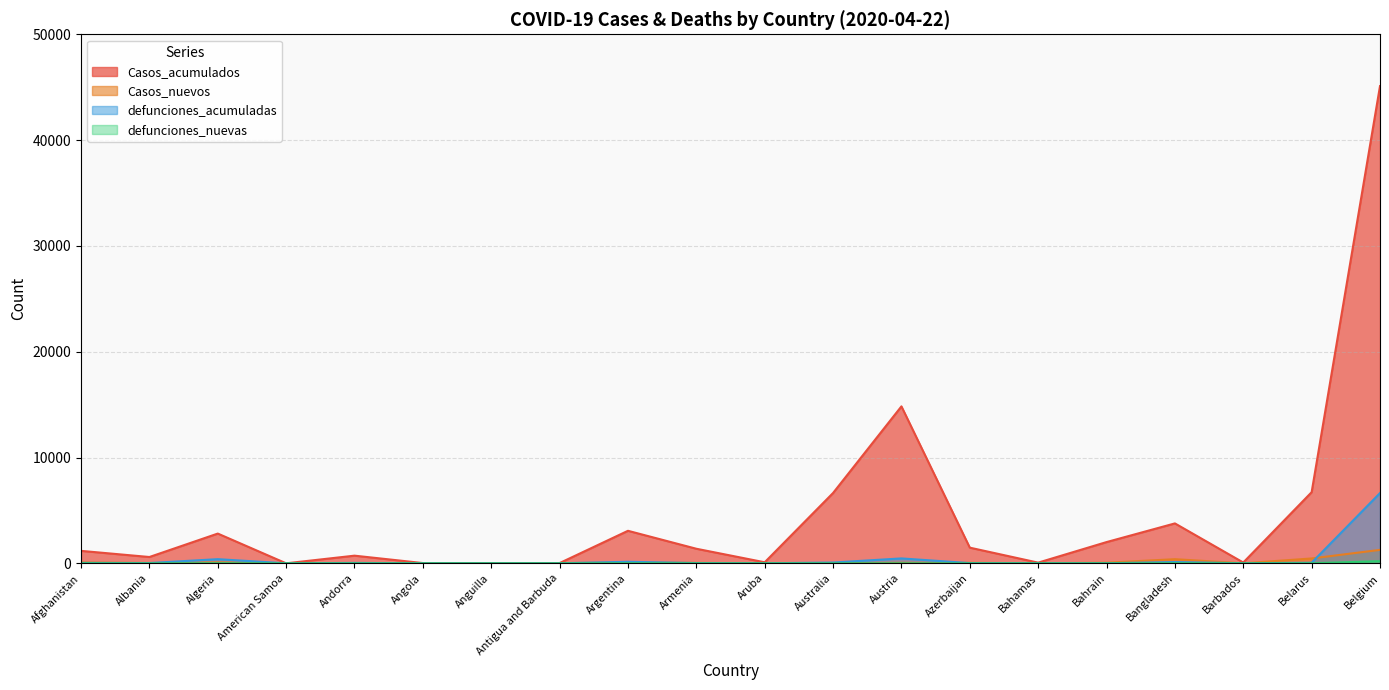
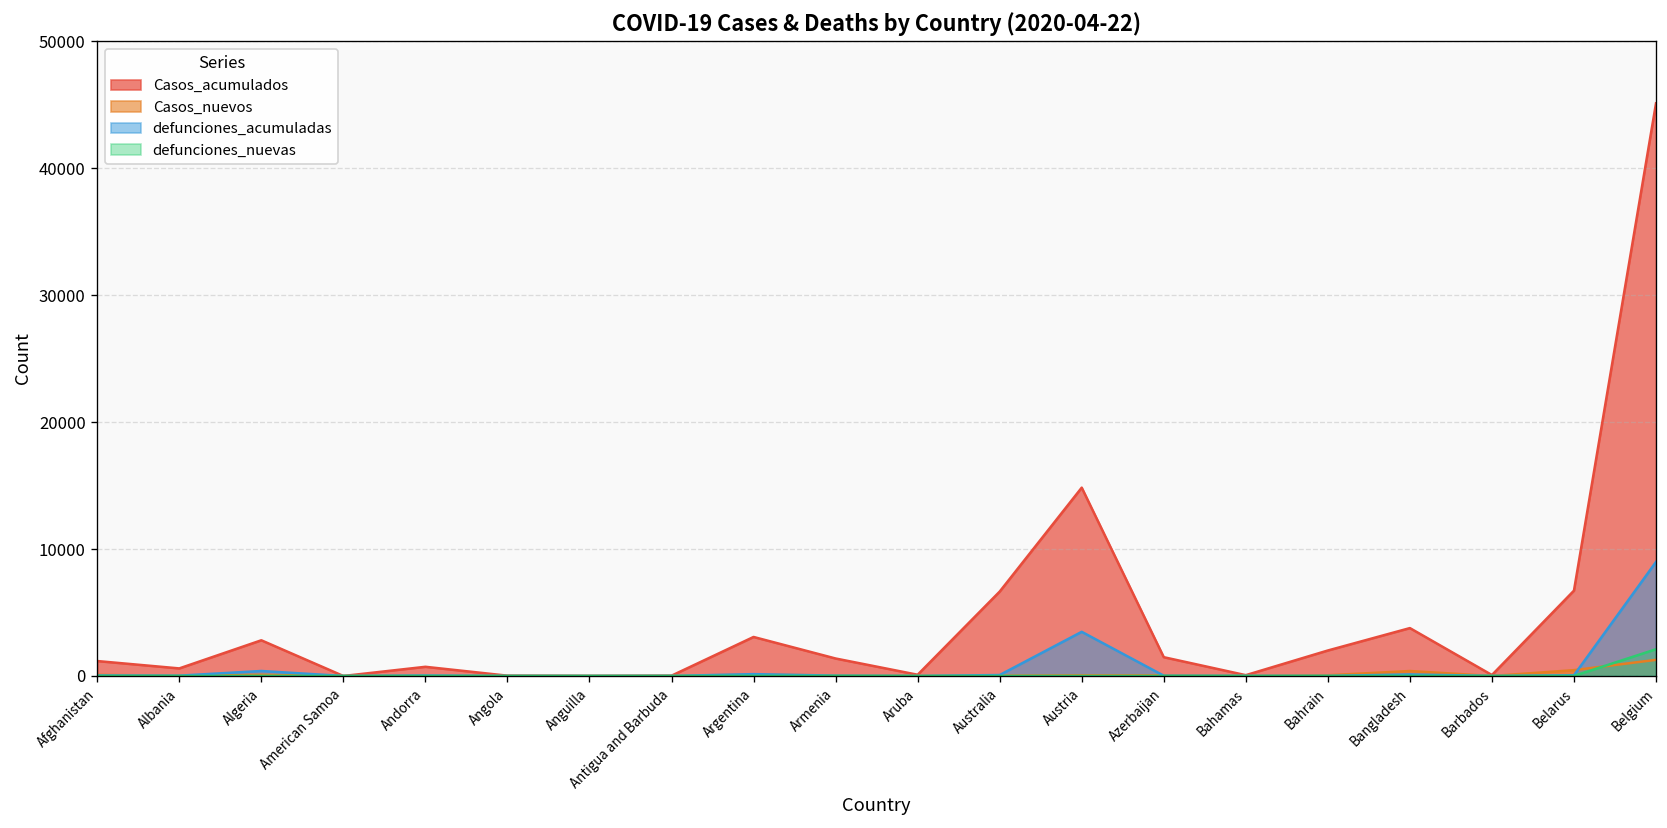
  {
    "defunciones_acumuladas": {
      "Algeria": 400,
-     "Austria": 500,
-     "Belgium": 6600
+     "Austria": 3500,
+     "Belgium": 9000
    },
    "defunciones_nuevas": {
-     "Belgium": 200
+     "Belgium": 2100
    }
  }
